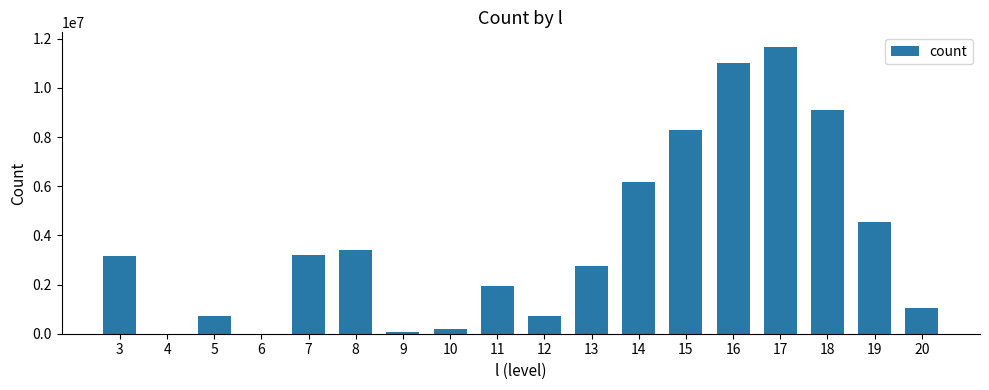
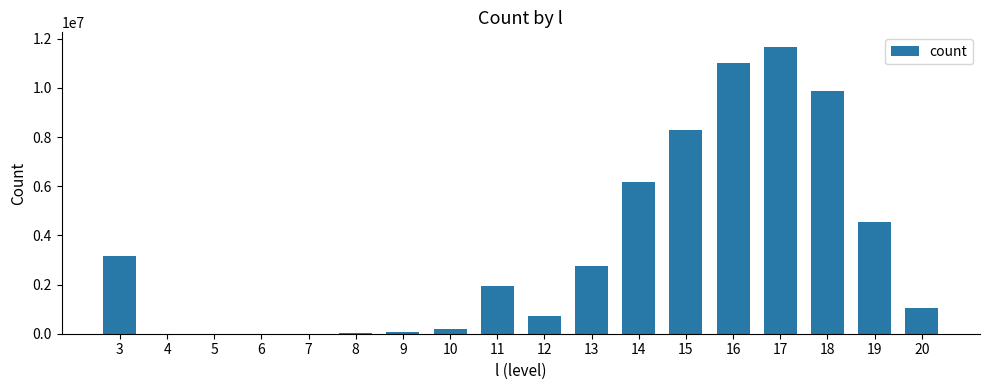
  {
    "3": 3200000,
-   "5": 700000,
-   "7": 3200000,
-   "8": 3400000,
+   "5": 0,
+   "7": 0,
+   "8": 0,
    "10": 200000,
    "11": 1900000,
    "12": 700000,
    "13": 2800000,
    "14": 6200000,
    "15": 8300000,
    "16": 11000000,
    "17": 11700000,
-   "18": 9100000,
+   "18": 9900000,
    "19": 4600000,
    "20": 1000000
  }
